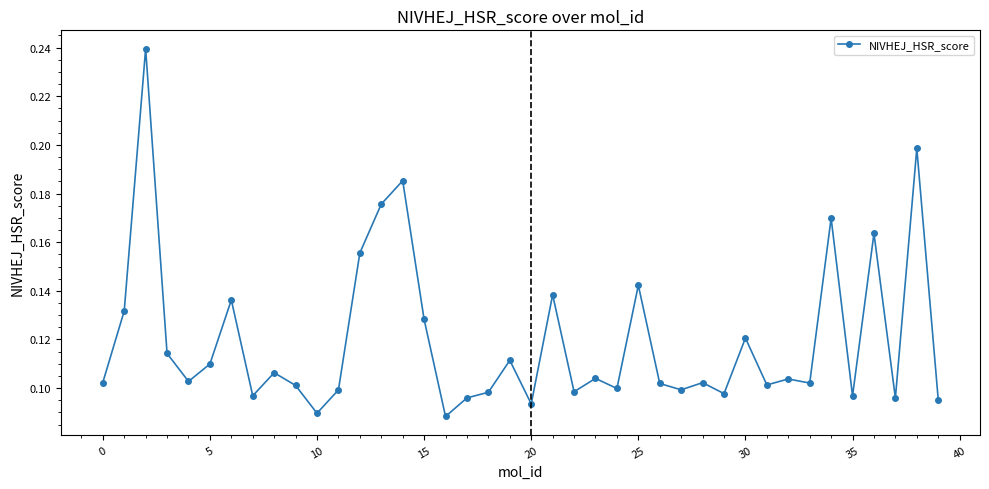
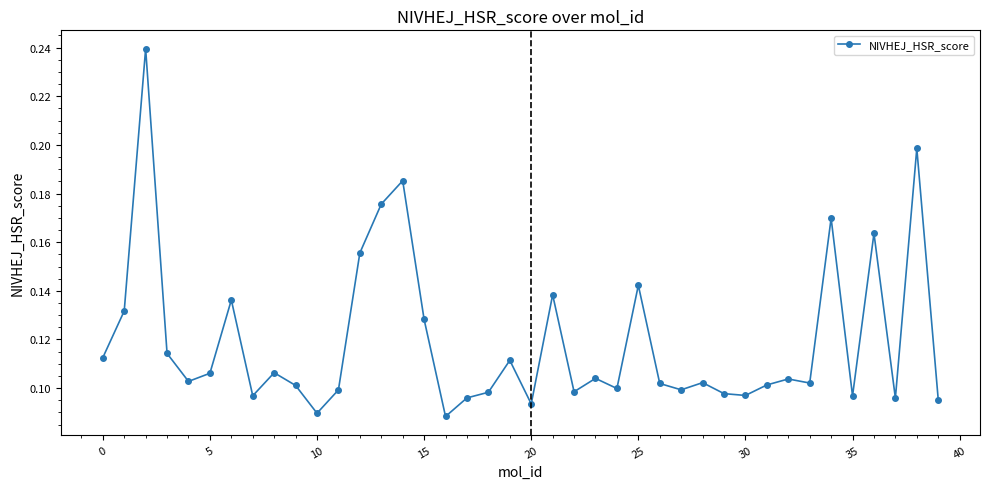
  {
-   "0": 0.102,
-   "5": 0.110,
+   "0": 0.113,
+   "5": 0.106,
    "10": 0.090,
    "15": 0.128,
    "20": 0.094,
    "25": 0.142,
-   "30": 0.121,
+   "30": 0.097,
    "35": 0.097
  }
